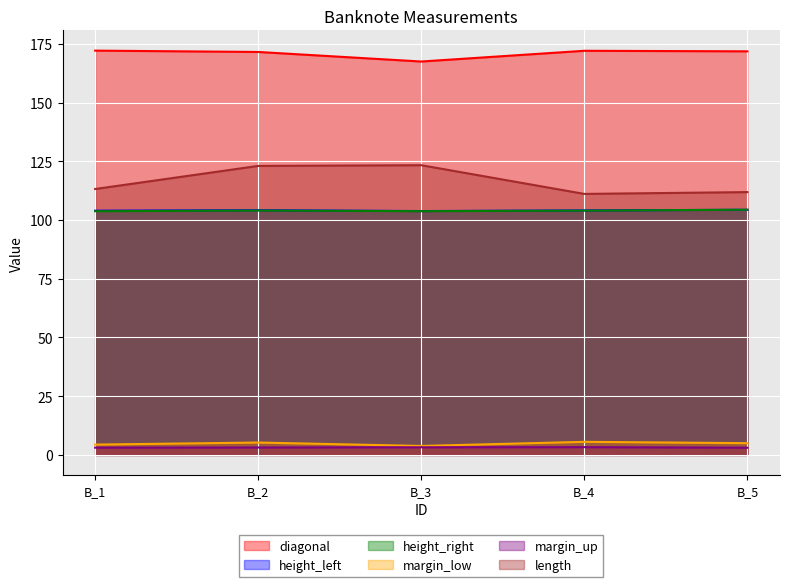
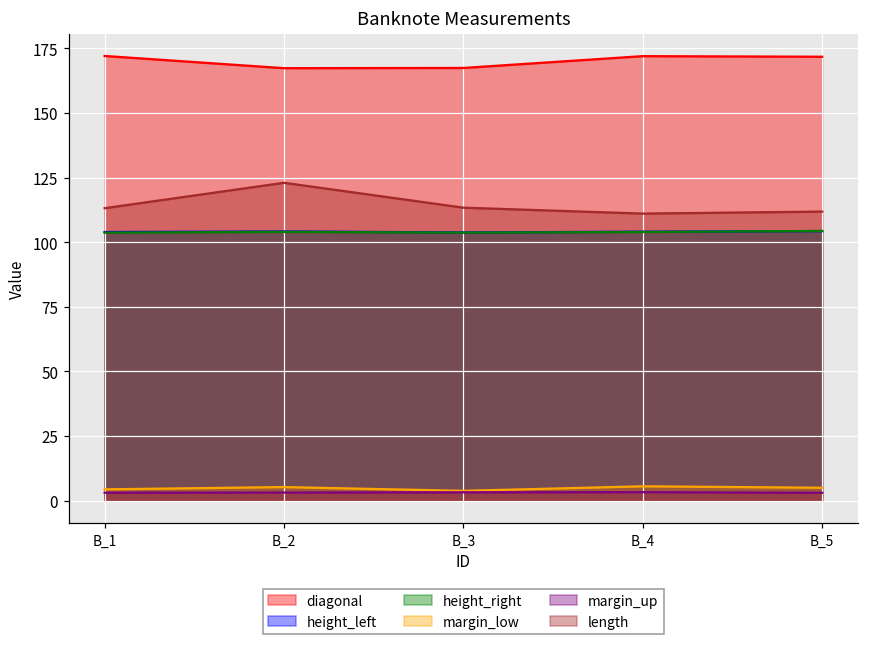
  {
    "diagonal": {
      "B_1": 172,
-     "B_2": 172,
+     "B_2": 167,
      "B_3": 167,
      "B_4": 172,
      "B_5": 172
    },
    "margin_low": {
      "B_1": 4,
      "B_2": 5,
      "B_4": 6,
      "B_5": 5
    },
    "margin_up": {
      "B_1": 3,
      "B_2": 3,
      "B_4": 3,
      "B_5": 3
    },
    "length": {
      "B_1": 113,
      "B_2": 123,
-     "B_3": 123,
+     "B_3": 113,
      "B_4": 111,
      "B_5": 112
    }
  }
